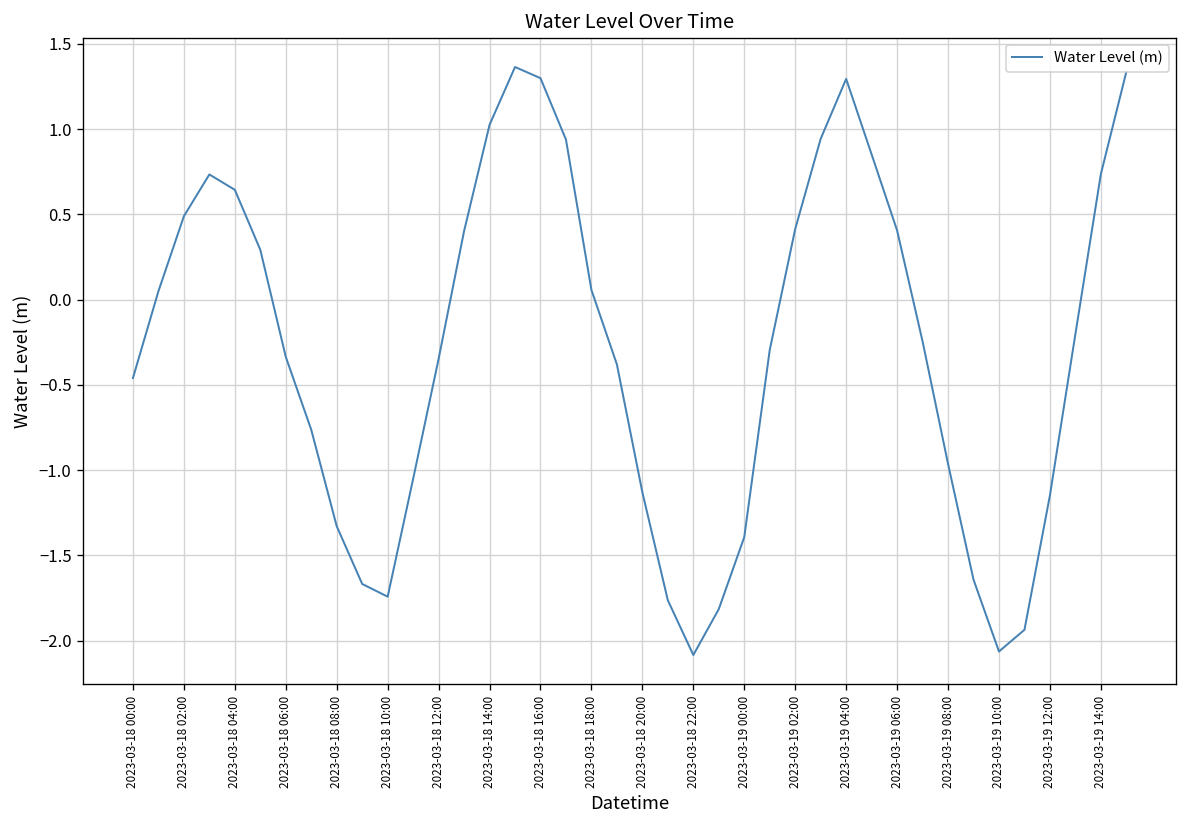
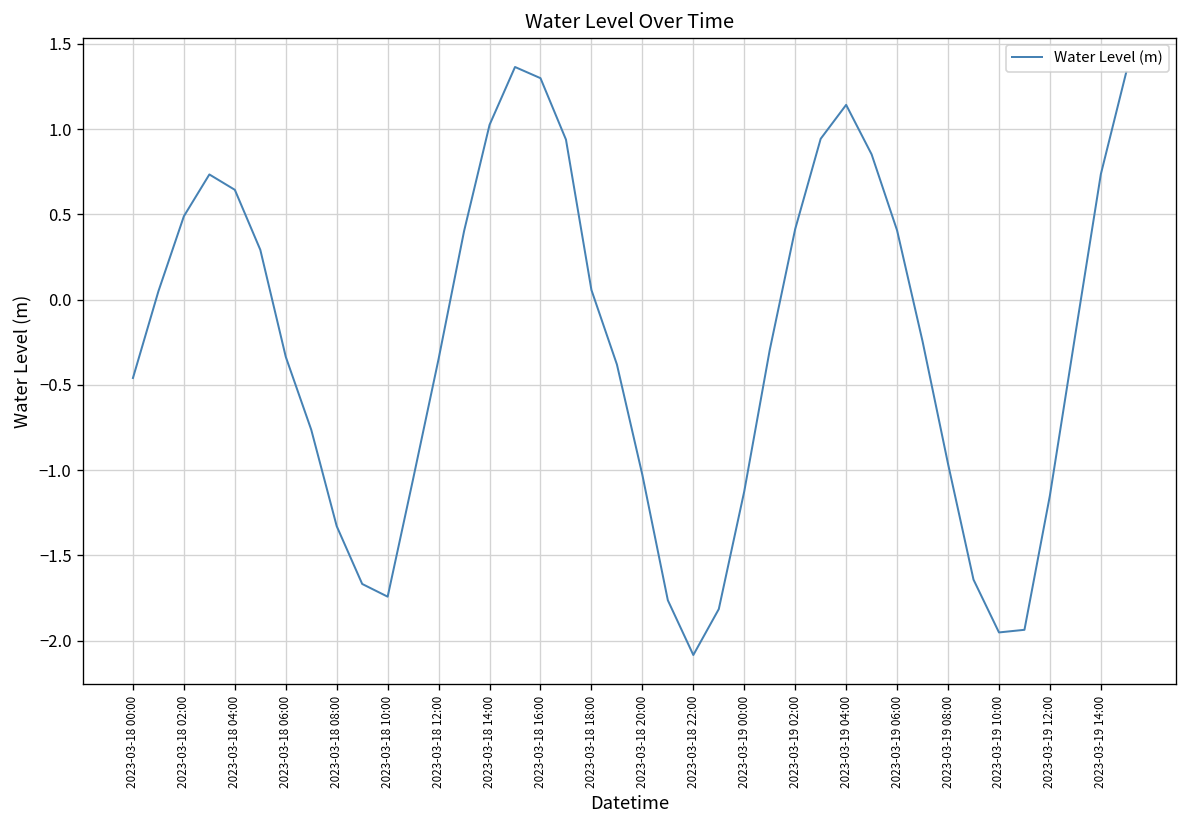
  {
    "2023-03-18 00:00": -0.46,
    "2023-03-18 02:00": 0.49,
    "2023-03-18 04:00": 0.64,
    "2023-03-18 06:00": -0.34,
    "2023-03-18 08:00": -1.33,
    "2023-03-18 10:00": -1.74,
    "2023-03-18 12:00": -0.35,
    "2023-03-18 14:00": 1.03,
    "2023-03-18 16:00": 1.30,
    "2023-03-18 18:00": 0.06,
-   "2023-03-18 20:00": -1.13,
+   "2023-03-18 20:00": -1.03,
    "2023-03-18 22:00": -2.08,
-   "2023-03-19 00:00": -1.39,
+   "2023-03-19 00:00": -1.12,
    "2023-03-19 02:00": 0.41,
-   "2023-03-19 04:00": 1.30,
+   "2023-03-19 04:00": 1.14,
    "2023-03-19 06:00": 0.41,
    "2023-03-19 08:00": -0.96,
-   "2023-03-19 10:00": -2.06,
+   "2023-03-19 10:00": -1.95,
    "2023-03-19 12:00": -1.15,
    "2023-03-19 14:00": 0.74
  }
